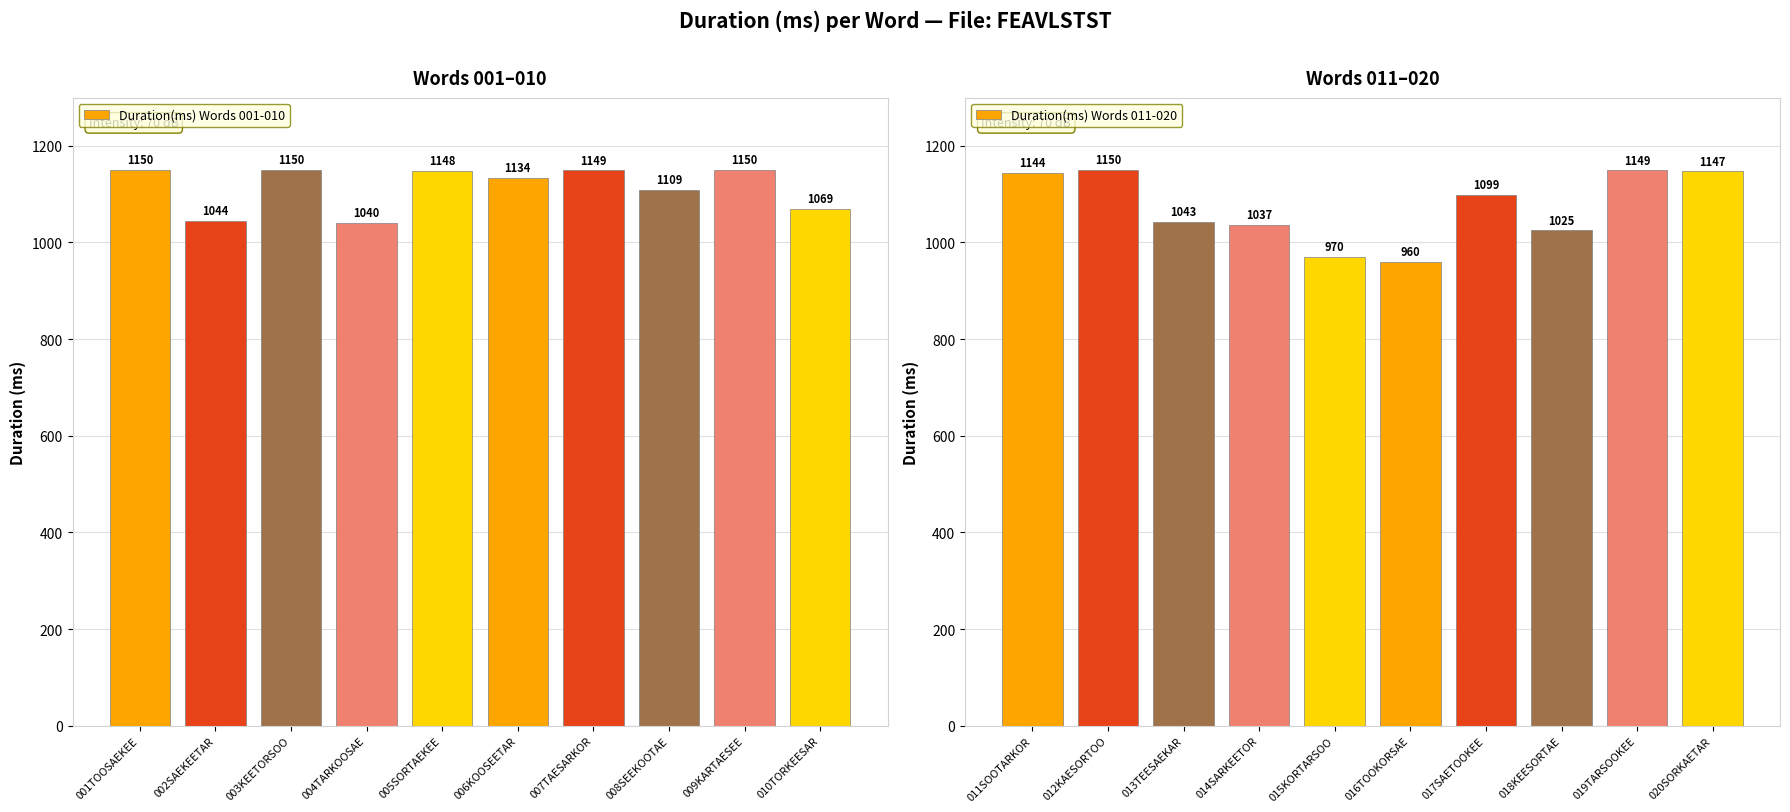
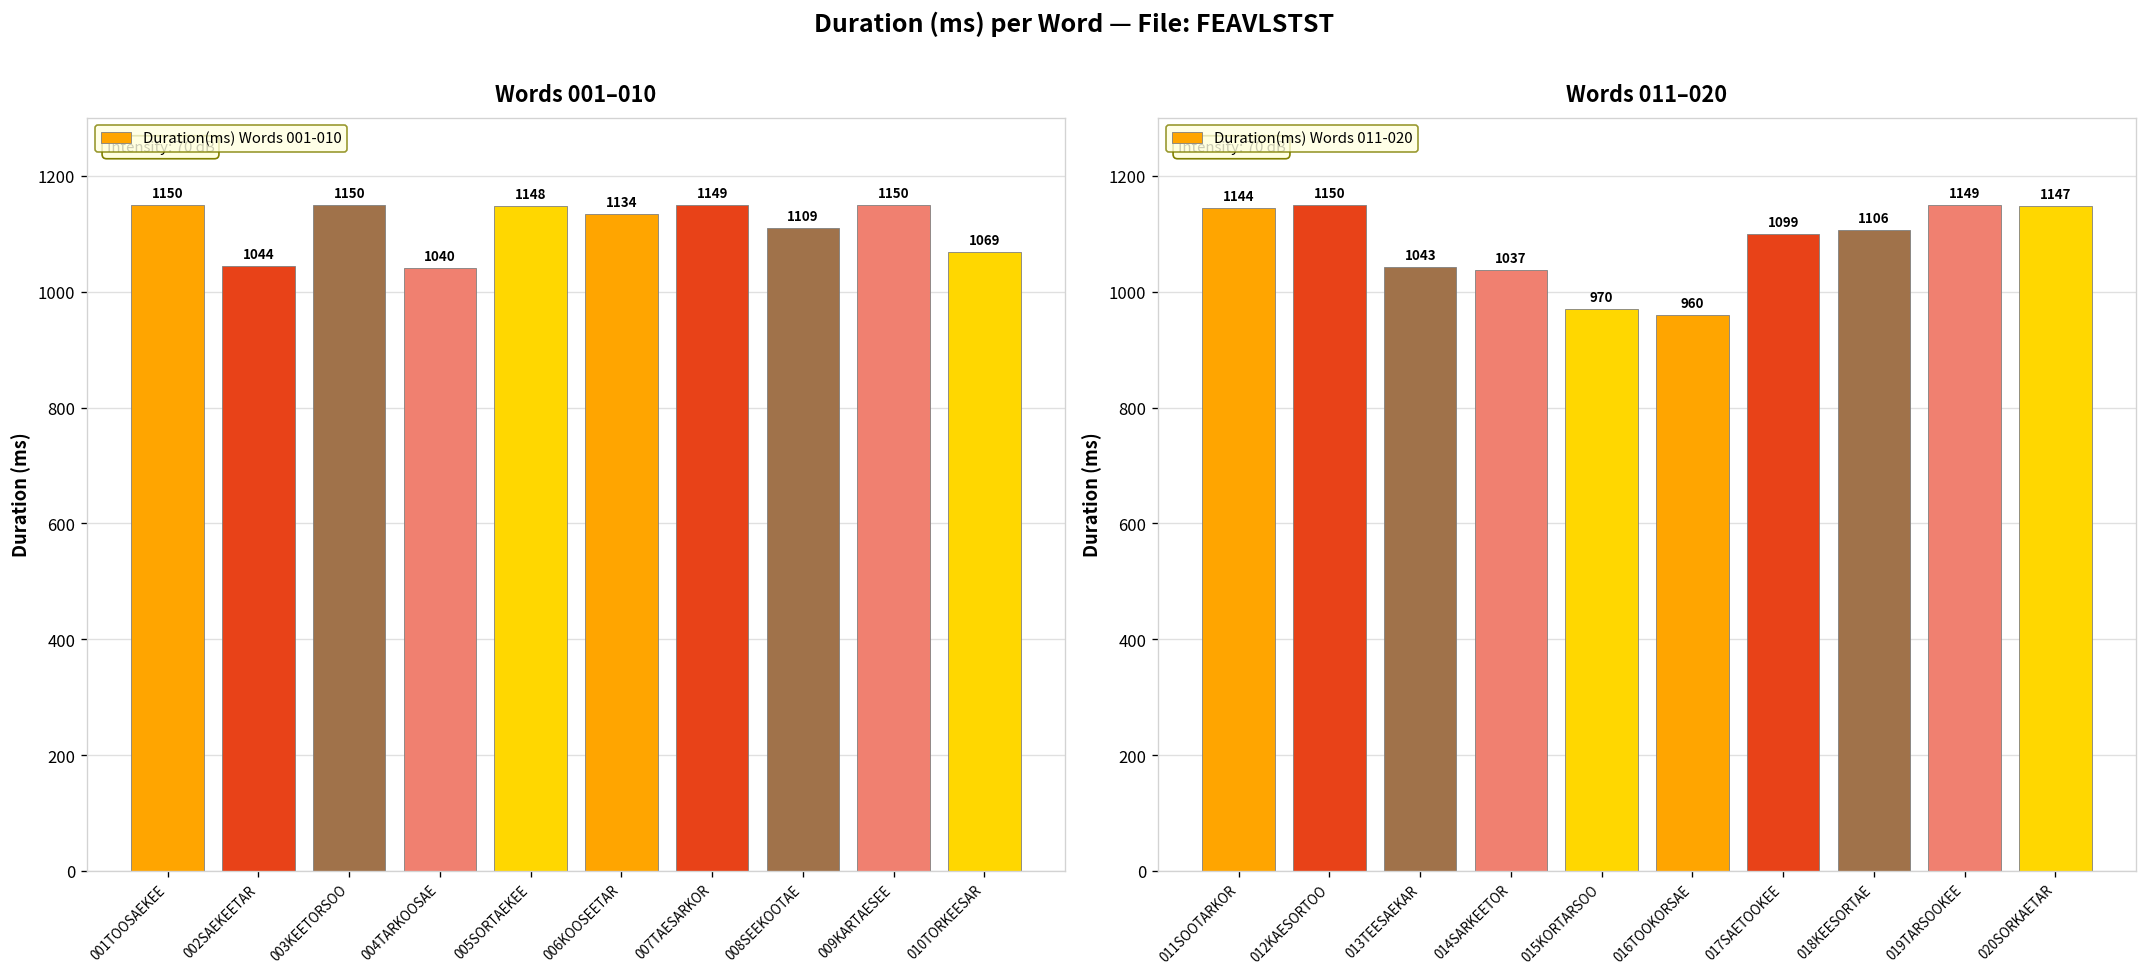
  {
    "Words 001–010": {
      "001TOOSAEKEE": 1150,
      "002SAEKEETAR": 1044,
      "003KEETORSOO": 1150,
      "004TARKOOSAE": 1040,
      "005SORTAEKEE": 1148,
      "006KOOSEETAR": 1134,
      "007TAESARKOR": 1149,
      "008SEEKOOTAE": 1109,
      "009KARTAESEE": 1150,
      "010TORKEESAR": 1069
    },
    "Words 011–020": {
      "011SOOTARKOR": 1144,
      "012KAESORTOO": 1150,
      "013TEESAEKAR": 1043,
      "014SARKEETOR": 1037,
      "015KORTARSOO": 970,
      "016TOOKORSAE": 960,
      "017SAETOOKEE": 1099,
-     "018KEESORTAE": 1025,
+     "018KEESORTAE": 1106,
      "019TARSOOKEE": 1149,
      "020SORKAETAR": 1147
    }
  }
